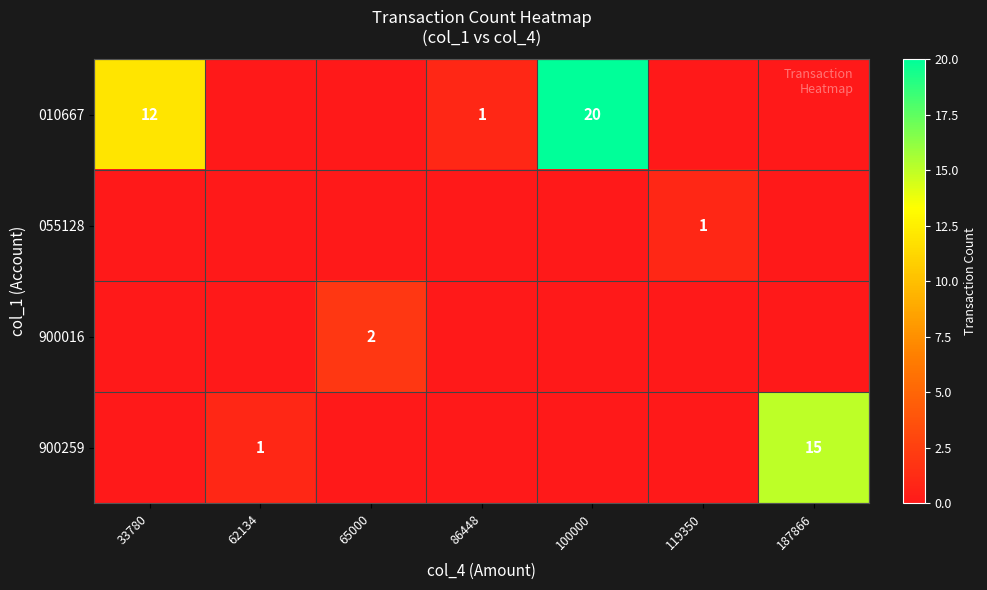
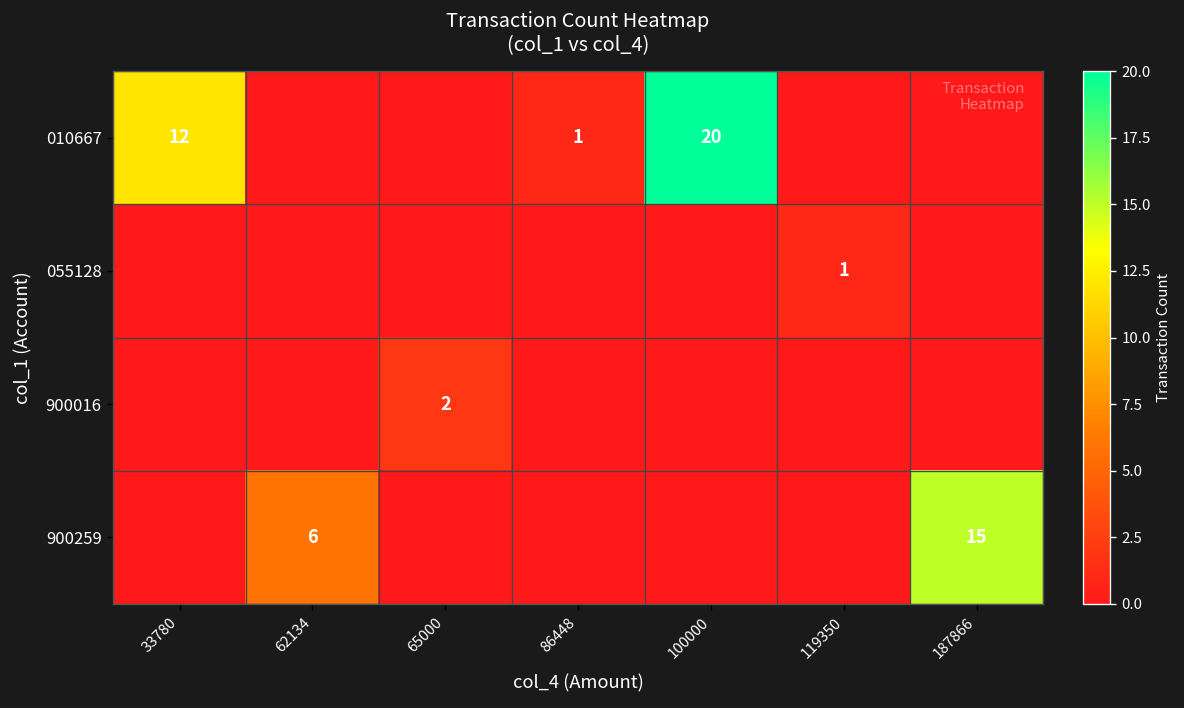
  {
    "010667": {
      "33780": 12,
      "86448": 1,
      "100000": 20
    },
    "055128": {
      "119350": 1
    },
    "900016": {
      "65000": 2
    },
    "900259": {
-     "62134": 1,
+     "62134": 6,
      "187866": 15
    }
  }
